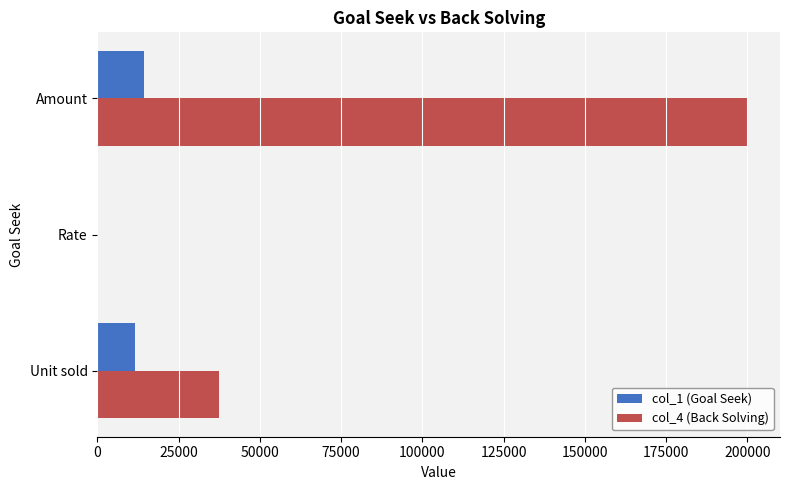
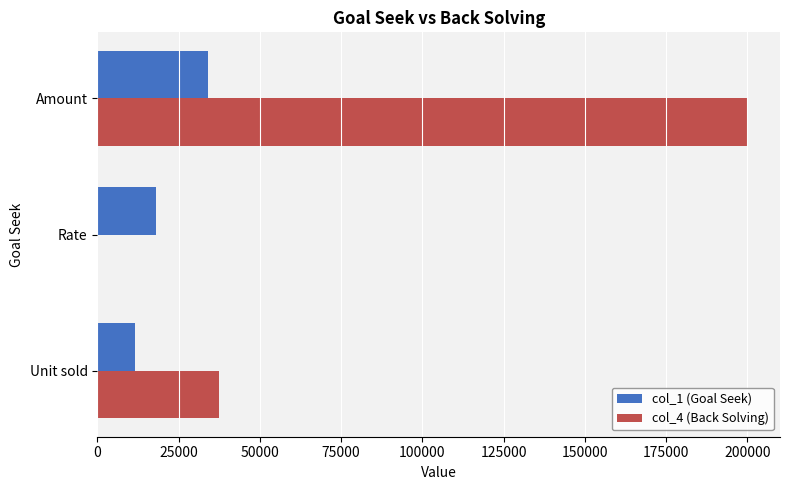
  {
    "col_1 (Goal Seek)": {
-     "Amount": 14000,
-     "Rate": 0,
+     "Amount": 34000,
+     "Rate": 18000,
      "Unit sold": 12000
    },
    "col_4 (Back Solving)": {
      "Amount": 200000,
      "Unit sold": 37000
    }
  }
